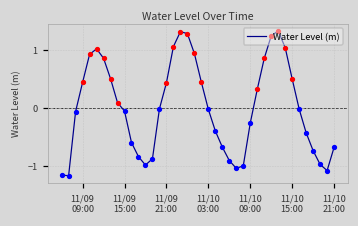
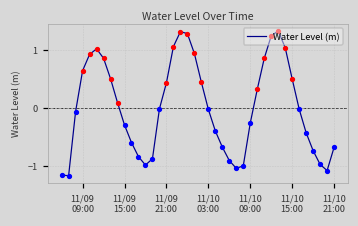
  {
    "Water Level (m)": {
-     "11/09 09:00": 0.4,
-     "11/09 15:00": -0.1
+     "11/09 09:00": 0.6,
+     "11/09 15:00": -0.3
    }
  }
